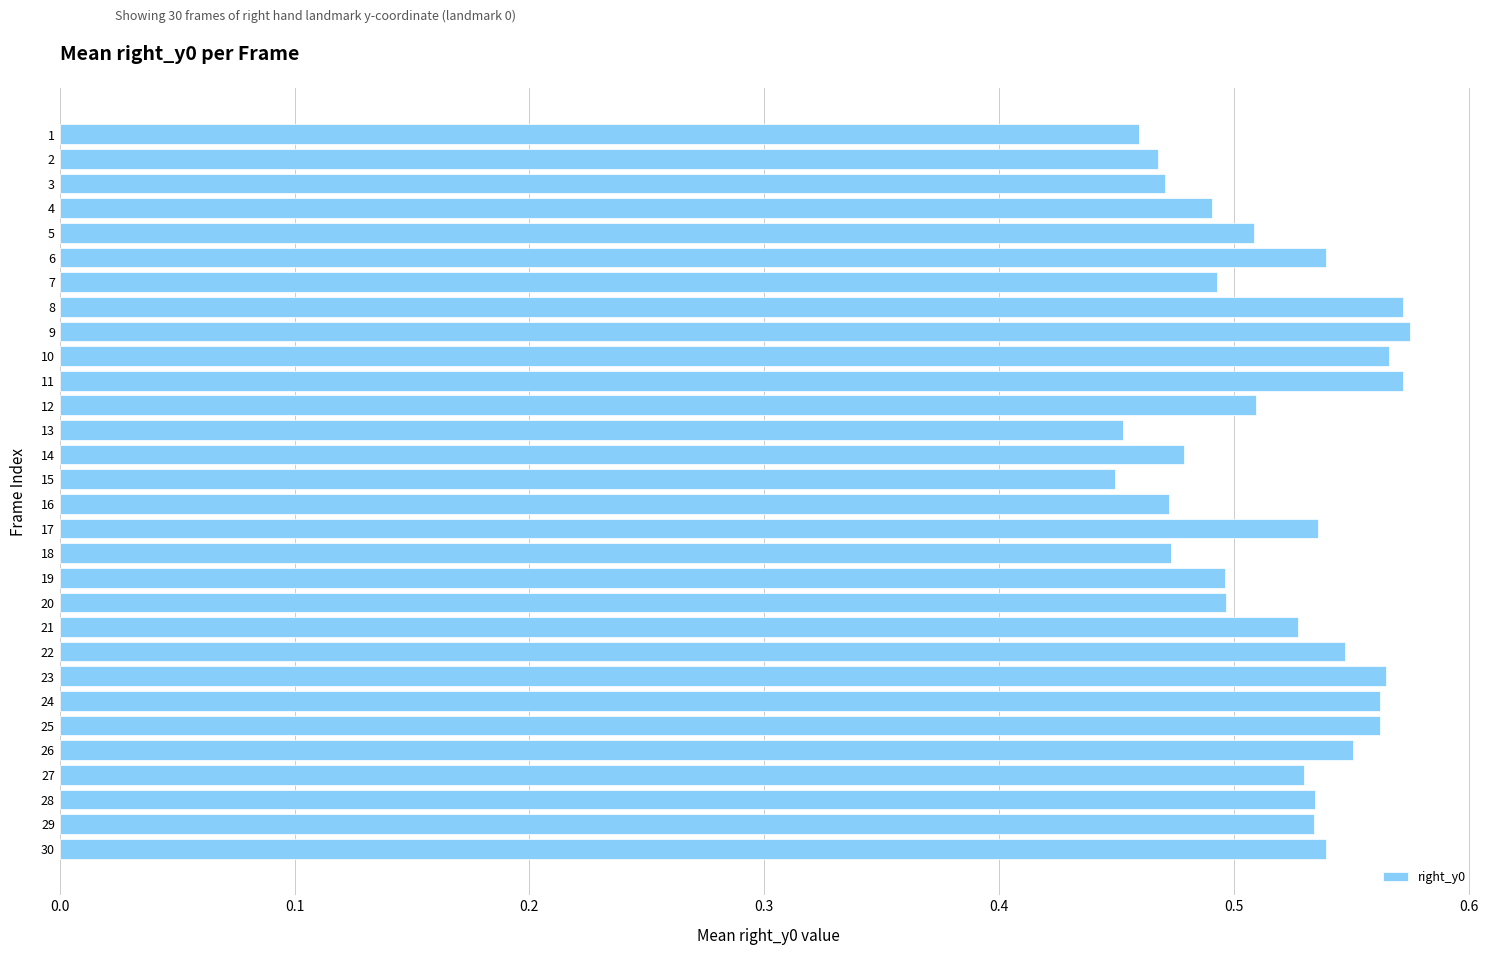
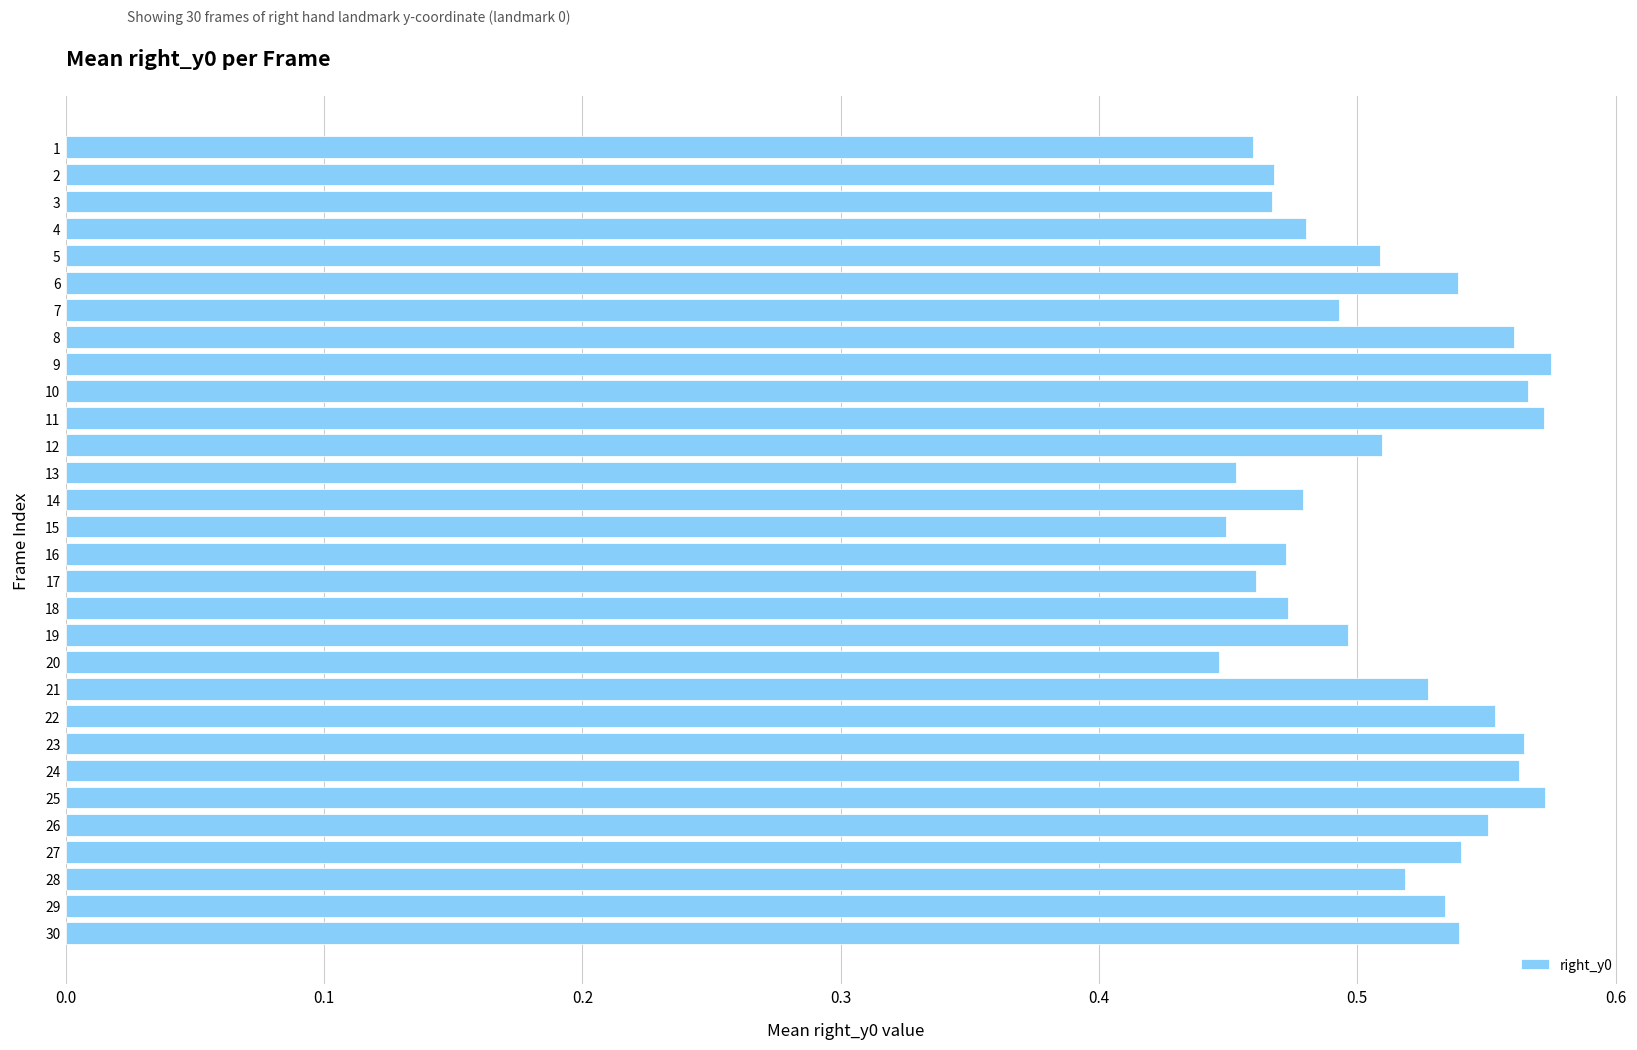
  {
    "1": 0.460,
    "2": 0.468,
-   "3": 0.471,
-   "4": 0.491,
+   "3": 0.467,
+   "4": 0.480,
    "5": 0.509,
    "6": 0.539,
    "7": 0.493,
-   "8": 0.572,
+   "8": 0.560,
    "9": 0.575,
    "10": 0.566,
    "11": 0.572,
    "12": 0.509,
    "13": 0.453,
    "14": 0.479,
    "15": 0.449,
    "16": 0.473,
-   "17": 0.536,
+   "17": 0.461,
    "18": 0.473,
    "19": 0.496,
-   "20": 0.497,
+   "20": 0.446,
    "21": 0.527,
-   "22": 0.547,
+   "22": 0.553,
    "23": 0.565,
    "24": 0.562,
-   "25": 0.562,
+   "25": 0.573,
    "26": 0.551,
-   "27": 0.530,
-   "28": 0.534,
+   "27": 0.540,
+   "28": 0.519,
    "29": 0.534,
    "30": 0.539
  }
